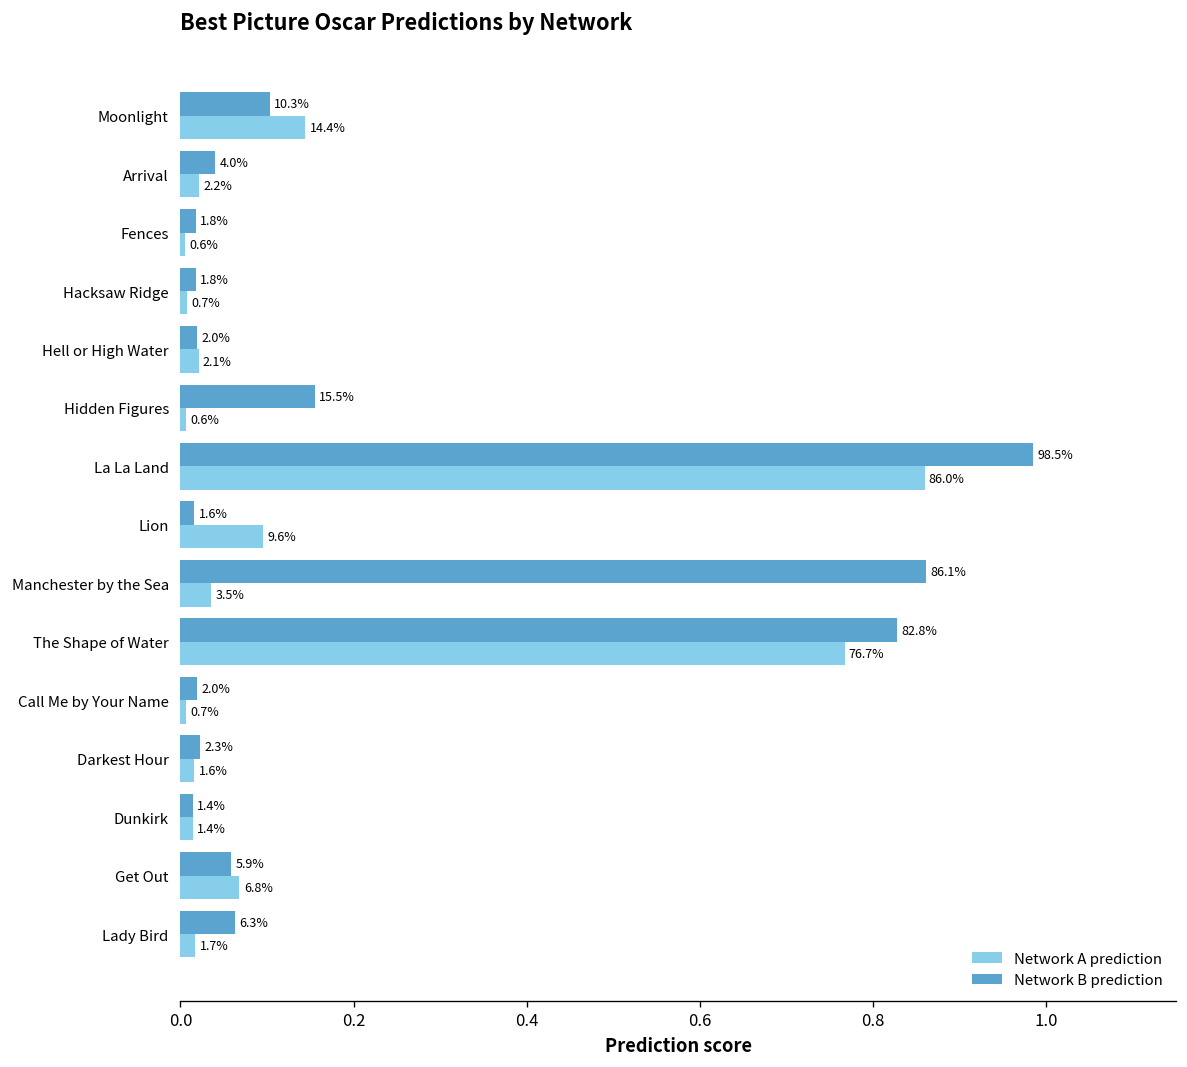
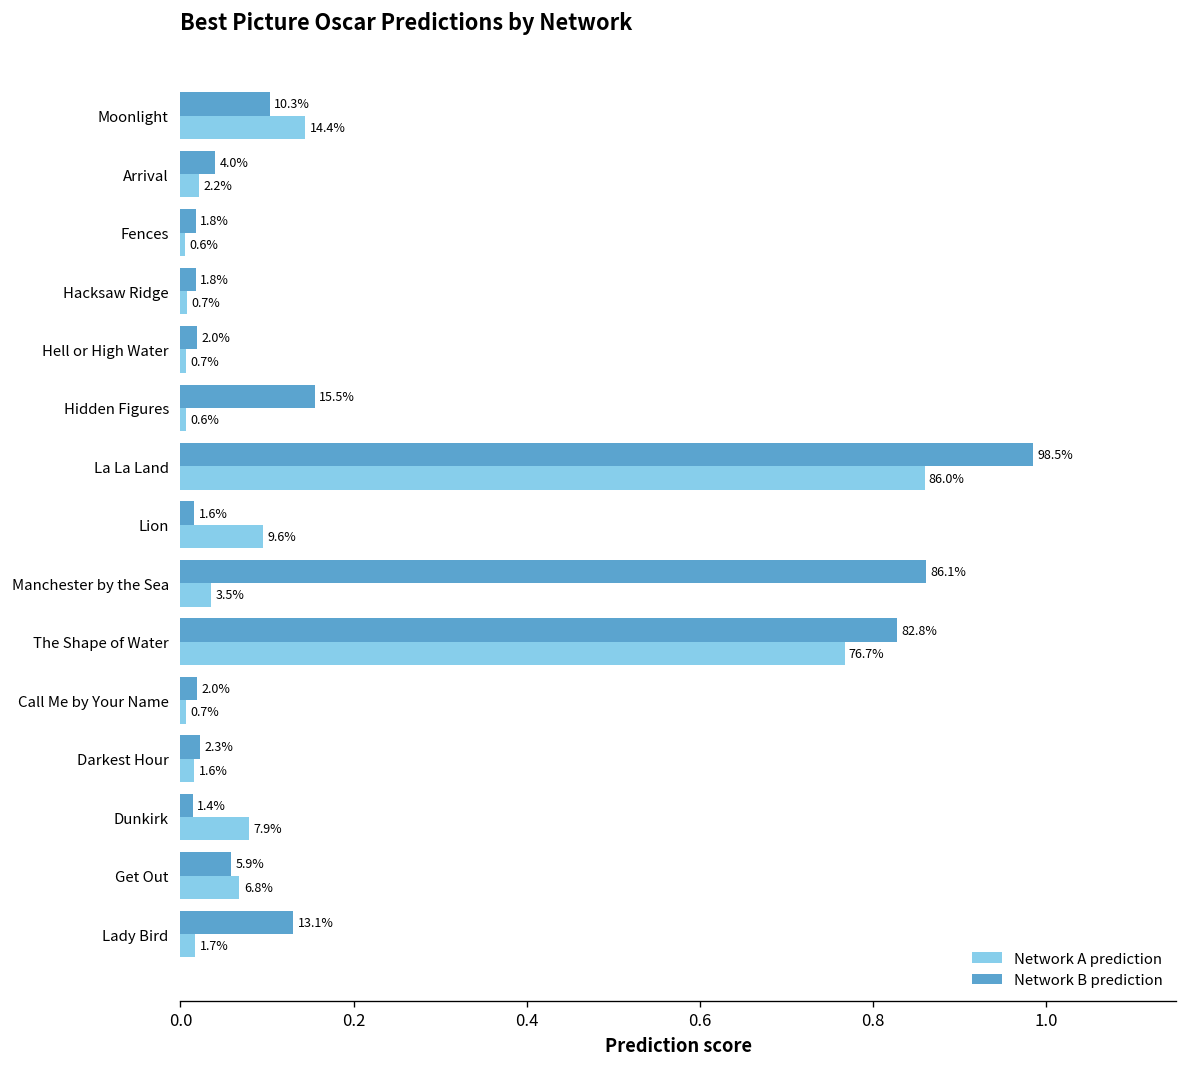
  {
    "Network A prediction": {
      "Moonlight": "14.4%",
      "Arrival": "2.2%",
      "Fences": "0.6%",
      "Hacksaw Ridge": "0.7%",
-     "Hell or High Water": "2.1%",
+     "Hell or High Water": "0.7%",
      "Hidden Figures": "0.6%",
      "La La Land": "86.0%",
      "Lion": "9.6%",
      "Manchester by the Sea": "3.5%",
      "The Shape of Water": "76.7%",
      "Call Me by Your Name": "0.7%",
      "Darkest Hour": "1.6%",
-     "Dunkirk": "1.4%",
+     "Dunkirk": "7.9%",
      "Get Out": "6.8%",
      "Lady Bird": "1.7%"
    },
    "Network B prediction": {
      "Moonlight": "10.3%",
      "Arrival": "4.0%",
      "Fences": "1.8%",
      "Hacksaw Ridge": "1.8%",
      "Hell or High Water": "2.0%",
      "Hidden Figures": "15.5%",
      "La La Land": "98.5%",
      "Lion": "1.6%",
      "Manchester by the Sea": "86.1%",
      "The Shape of Water": "82.8%",
      "Call Me by Your Name": "2.0%",
      "Darkest Hour": "2.3%",
      "Dunkirk": "1.4%",
      "Get Out": "5.9%",
-     "Lady Bird": "6.3%"
+     "Lady Bird": "13.1%"
    }
  }
